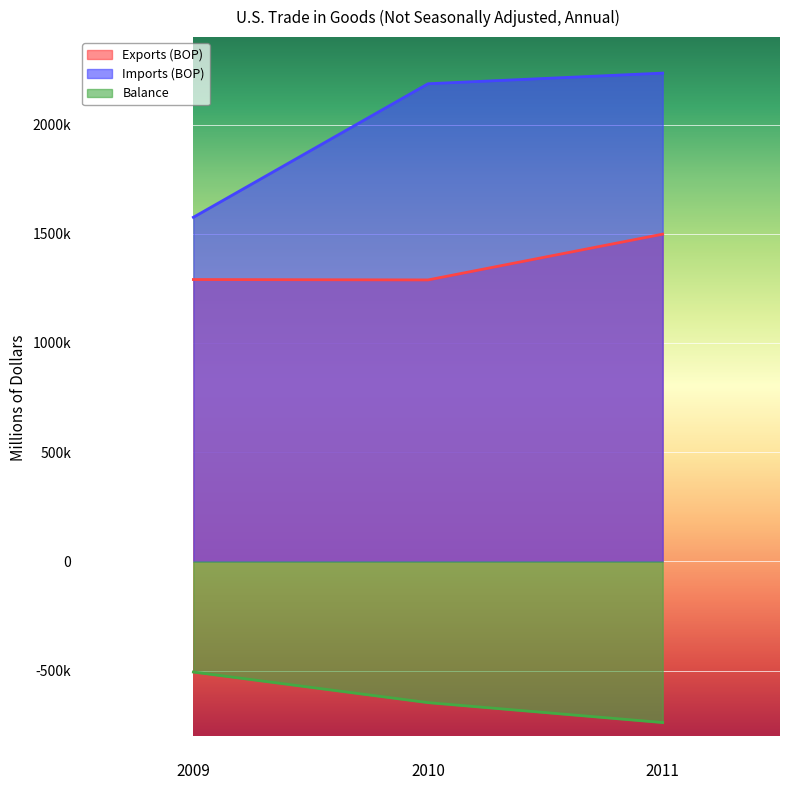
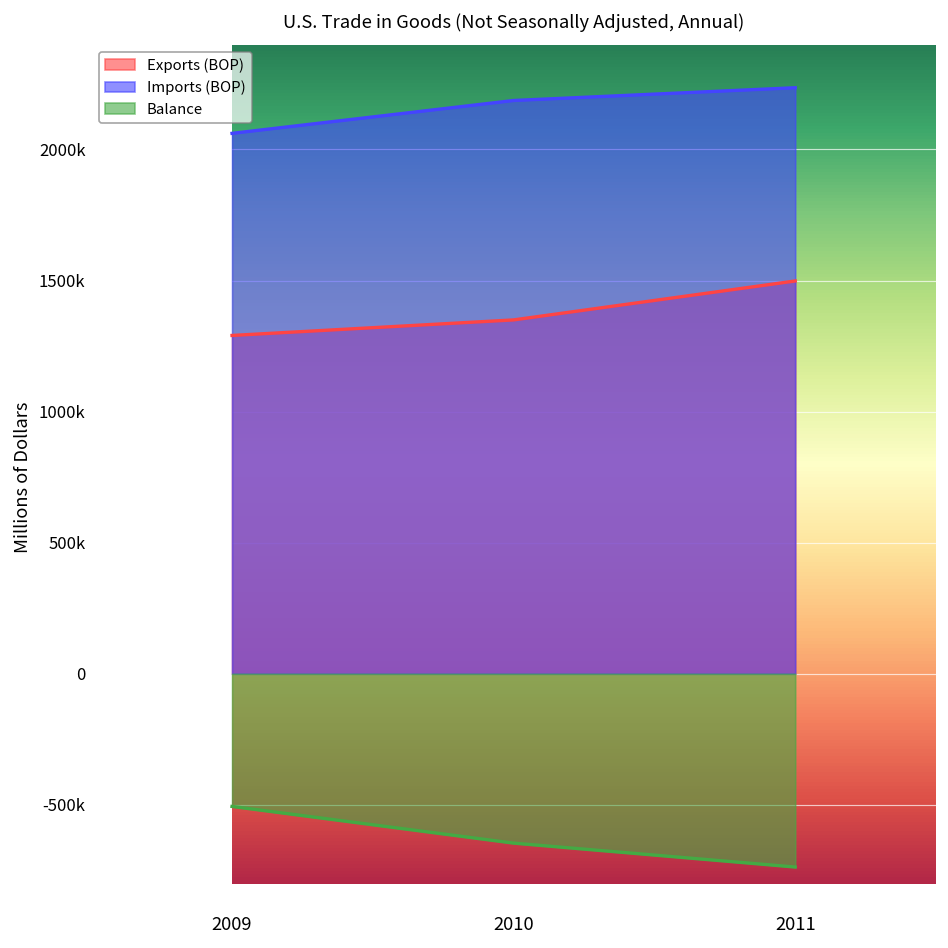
  {
    "Exports (BOP)": {
      "2009": 1290000,
-     "2010": 1290000,
+     "2010": 1350000,
      "2011": 1500000
    },
    "Imports (BOP)": {
-     "2009": 1580000,
+     "2009": 2060000,
      "2010": 2190000,
      "2011": 2240000
    }
  }
